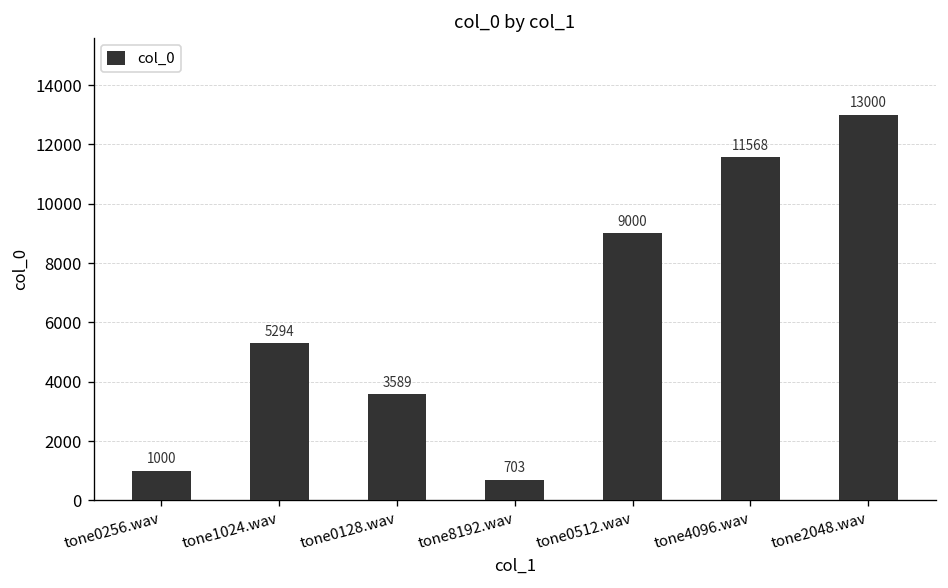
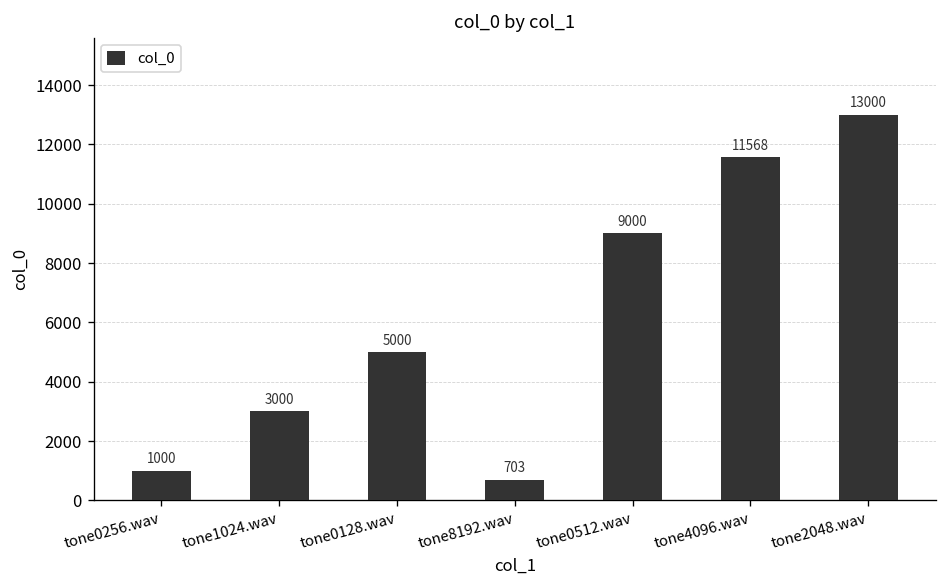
  {
    "tone0256.wav": 1000,
-   "tone1024.wav": 5294,
-   "tone0128.wav": 3589,
+   "tone1024.wav": 3000,
+   "tone0128.wav": 5000,
    "tone8192.wav": 703,
    "tone0512.wav": 9000,
    "tone4096.wav": 11568,
    "tone2048.wav": 13000
  }
